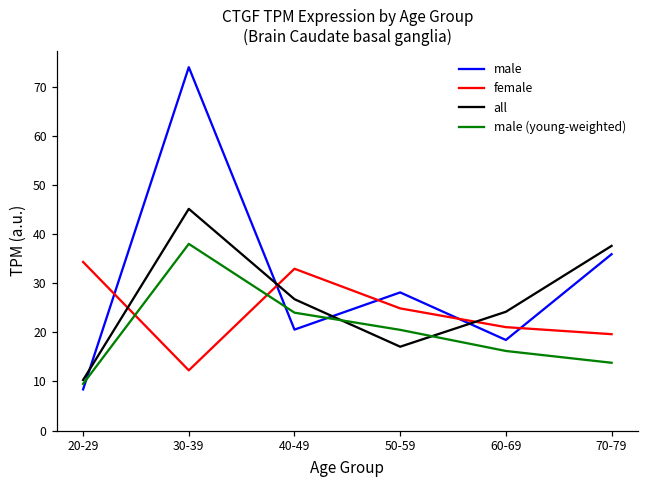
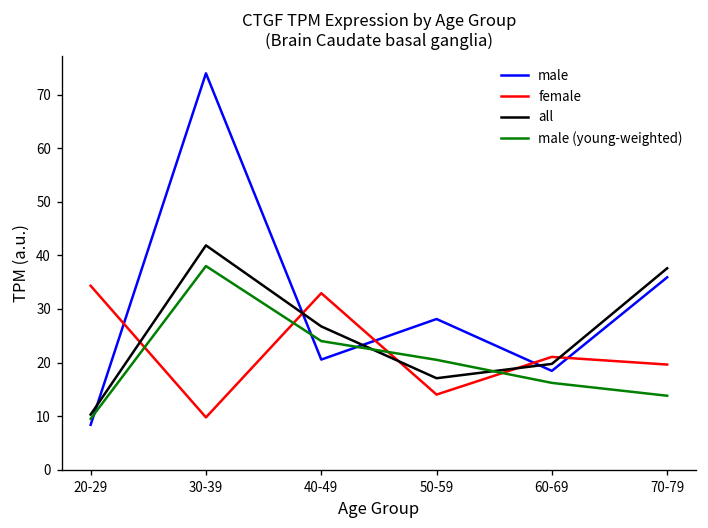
  {
    "male": {
      "20-29": 8,
      "30-39": 74,
      "40-49": 21,
      "50-59": 28,
      "60-69": 18,
      "70-79": 36
    },
    "female": {
      "20-29": 34,
-     "30-39": 12,
+     "30-39": 10,
      "40-49": 33,
-     "50-59": 25,
+     "50-59": 14,
      "60-69": 21,
      "70-79": 20
    },
    "all": {
      "20-29": 10,
-     "30-39": 45,
+     "30-39": 42,
      "40-49": 27,
      "50-59": 17,
-     "60-69": 24,
+     "60-69": 20,
      "70-79": 38
    },
    "male (young-weighted)": {
      "20-29": 10,
      "30-39": 38,
      "40-49": 24,
      "50-59": 21,
      "60-69": 16,
      "70-79": 14
    }
  }
